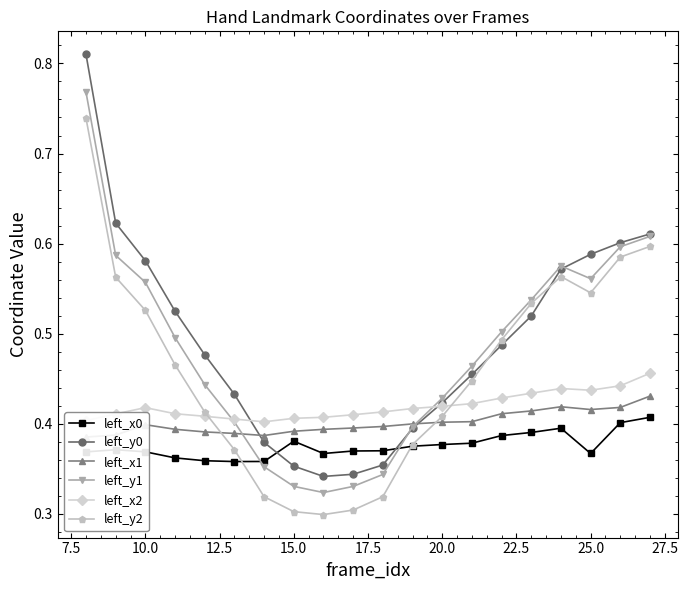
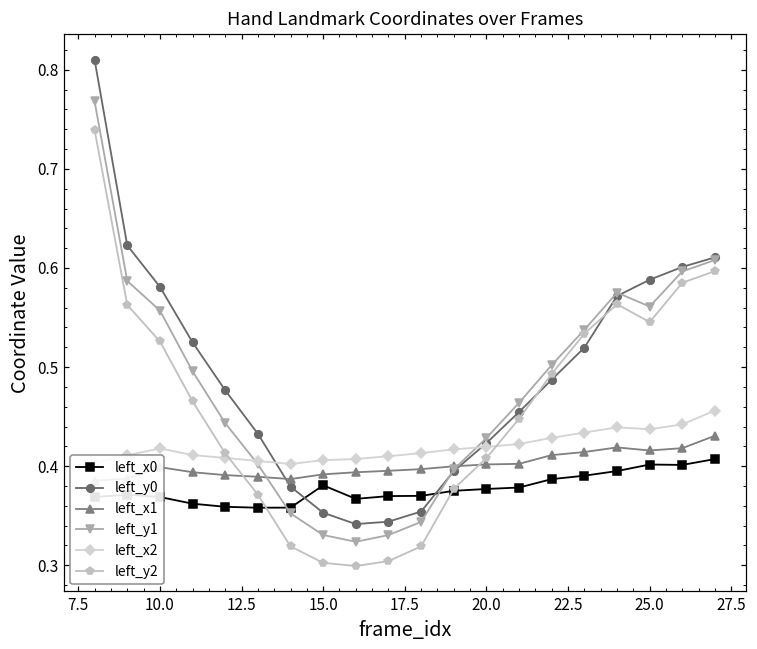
  {
    "left_x0": {
      "15.0": 0.38,
      "20.0": 0.38,
-     "25.0": 0.37
+     "25.0": 0.40
    }
  }
